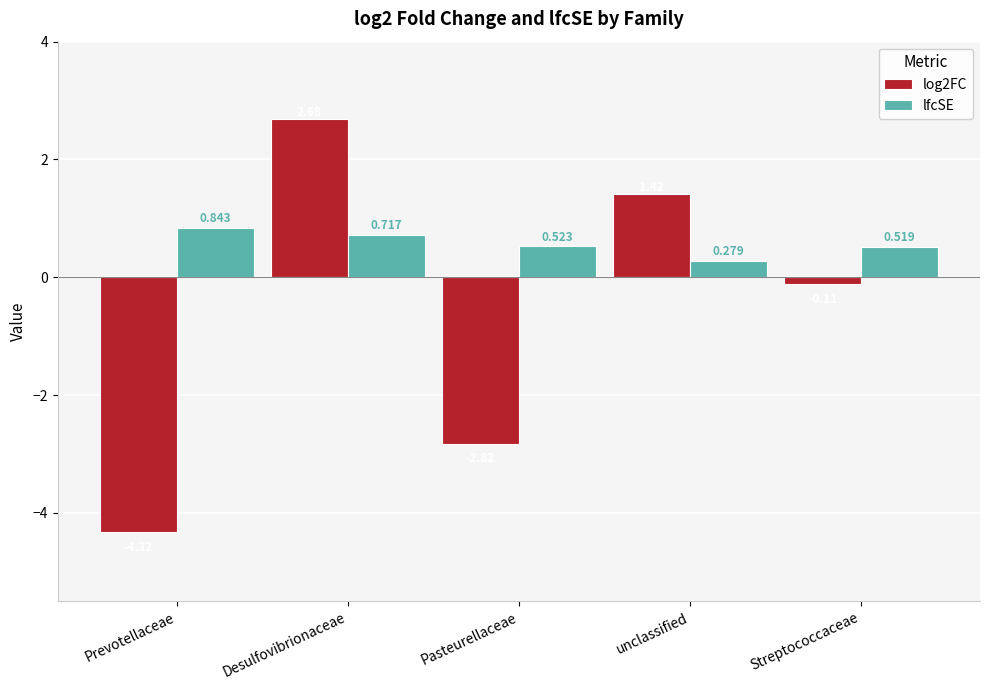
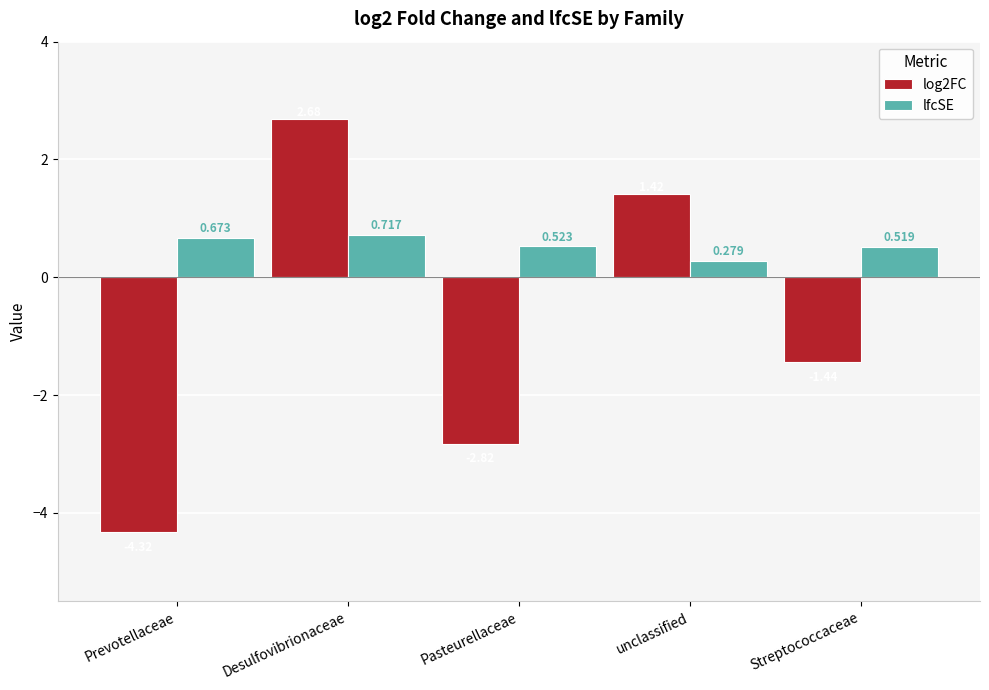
  {
    "log2FC": {
      "Prevotellaceae": -4.3,
      "Pasteurellaceae": -2.8,
-     "Streptococcaceae": -0.1
+     "Streptococcaceae": -1.4
    },
    "lfcSE": {
-     "Prevotellaceae": 0.843,
+     "Prevotellaceae": 0.673,
      "Desulfovibrionaceae": 0.717,
      "Pasteurellaceae": 0.523,
      "unclassified": 0.279,
      "Streptococcaceae": 0.519
    }
  }
